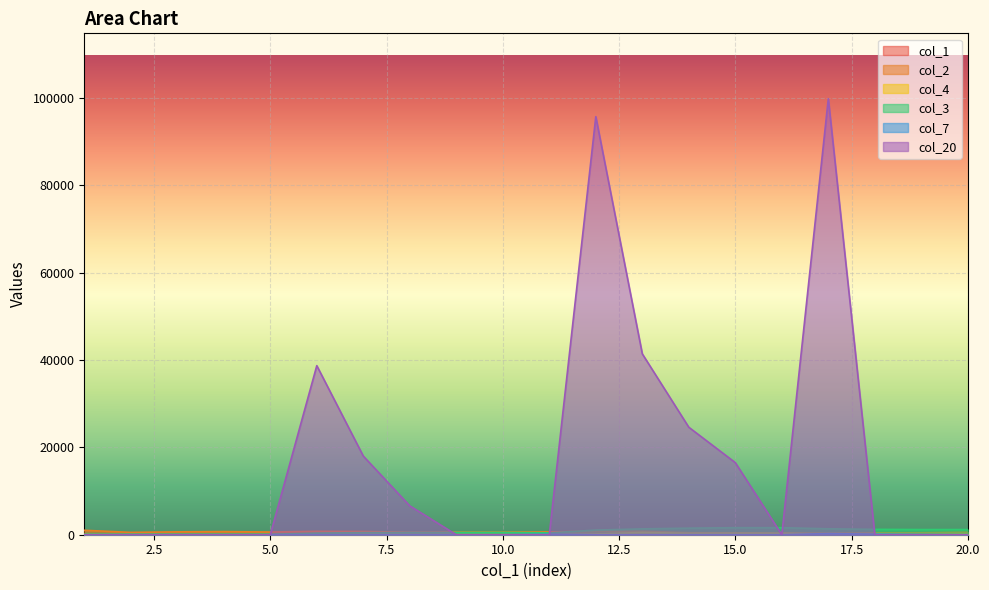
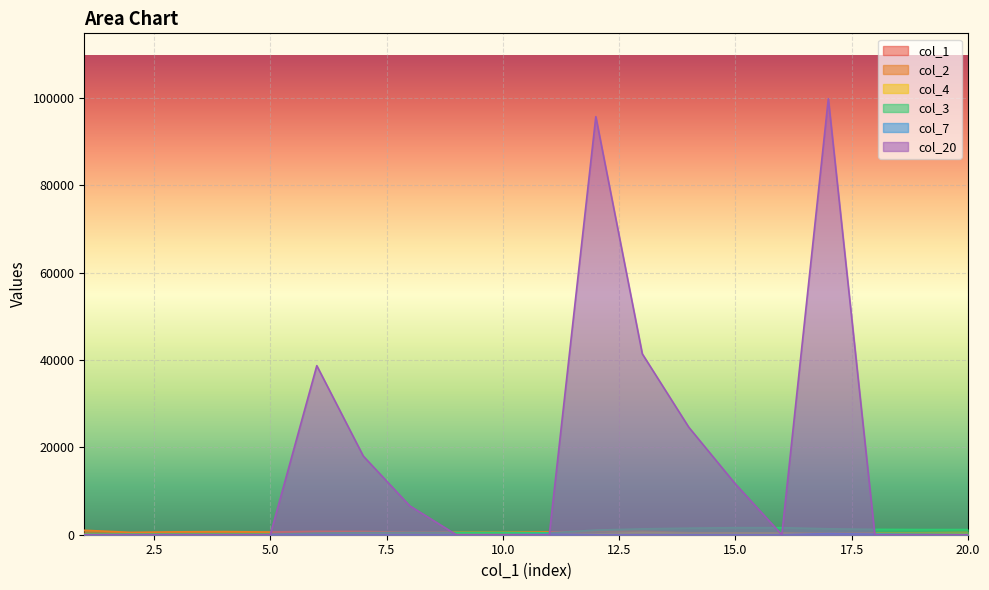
  {
    "col_3": {
      "15.0": 2000,
      "20.0": 1000
    },
    "col_20": {
-     "15.0": 17000
+     "15.0": 12000
    }
  }
